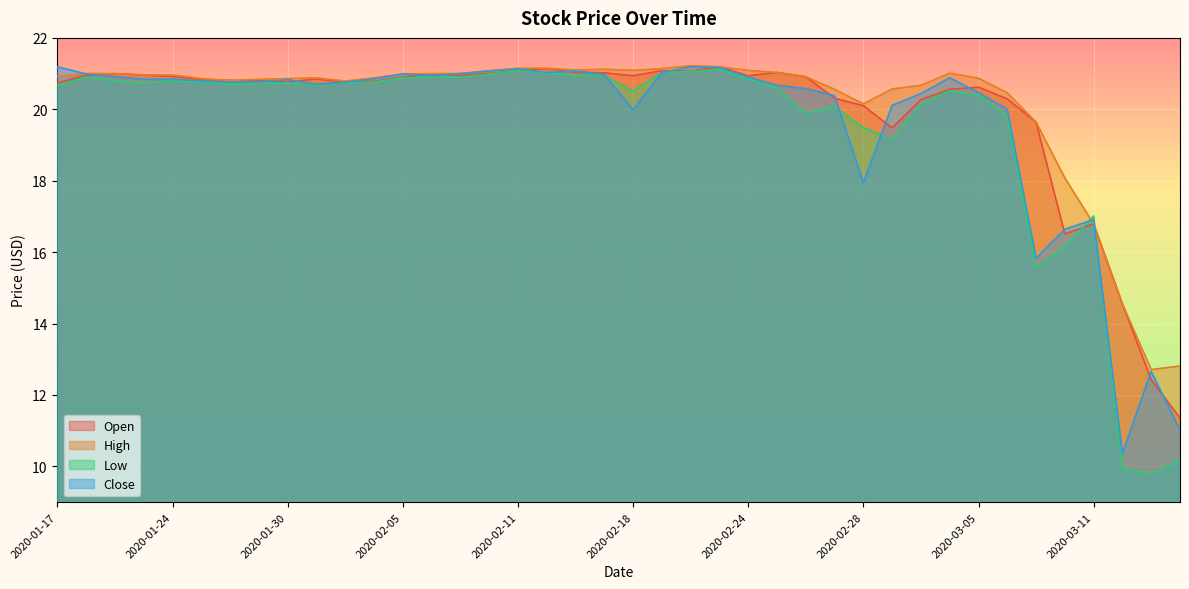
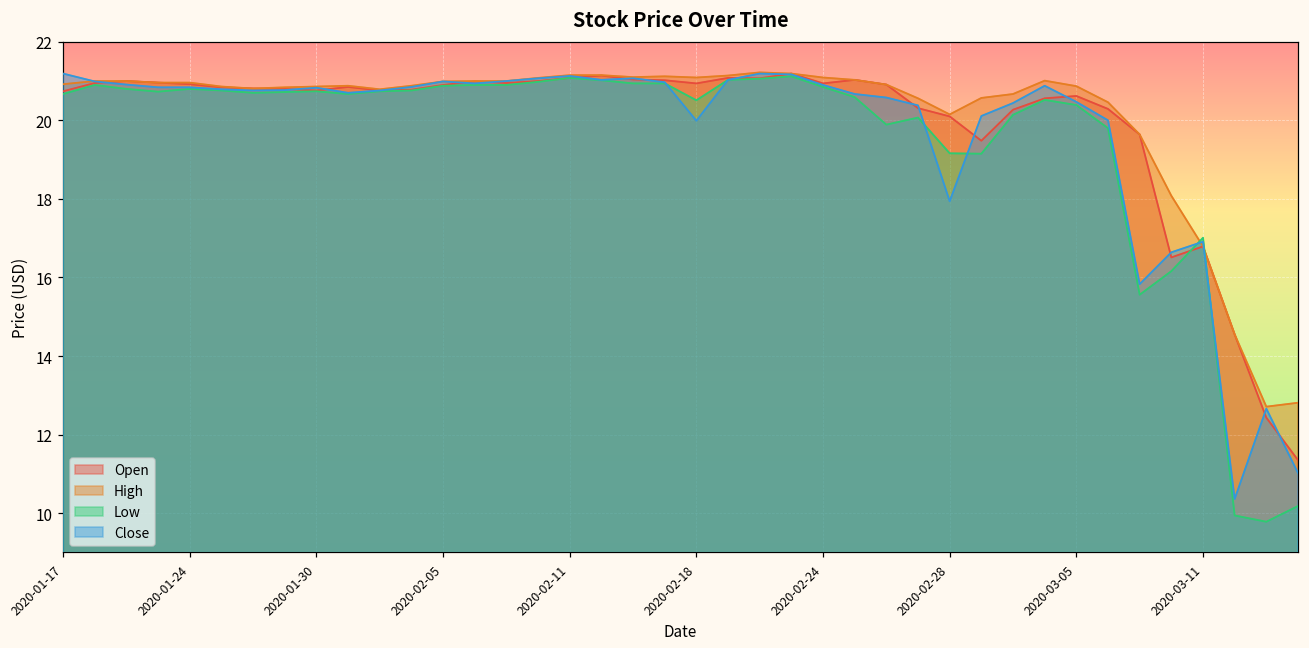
  {
    "Low": {
      "2020-02-18": 20.5,
-     "2020-02-28": 19.5,
+     "2020-02-28": 19.2,
      "2020-03-05": 20.4,
      "2020-03-11": 17.0
    },
    "Close": {
      "2020-01-17": 21.2,
      "2020-02-18": 20.0,
      "2020-02-28": 17.9,
      "2020-03-05": 20.5,
      "2020-03-11": 16.9
    }
  }
